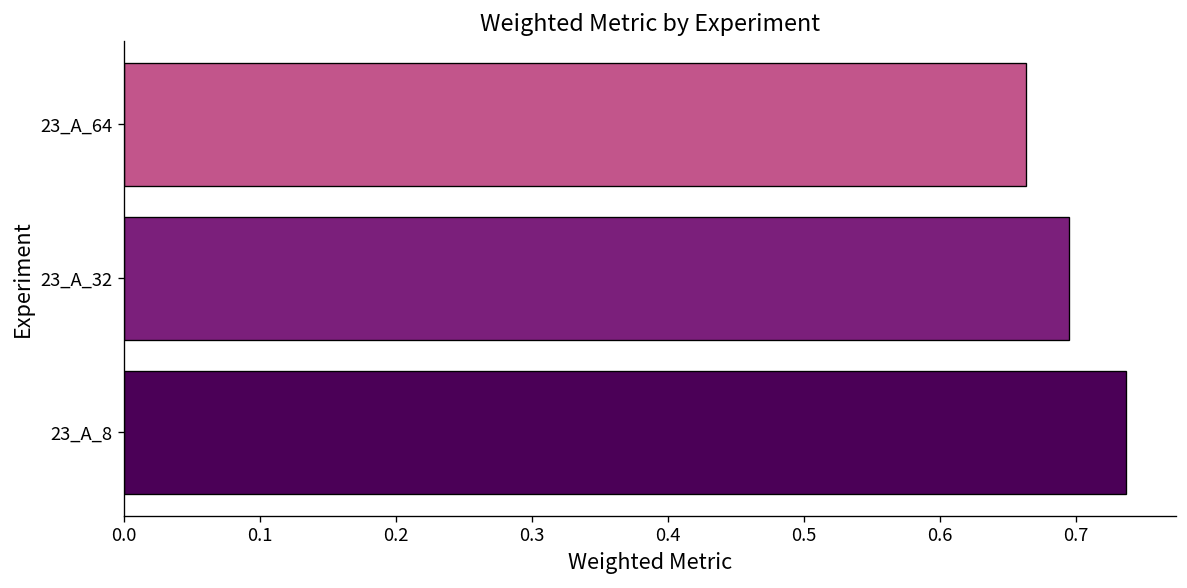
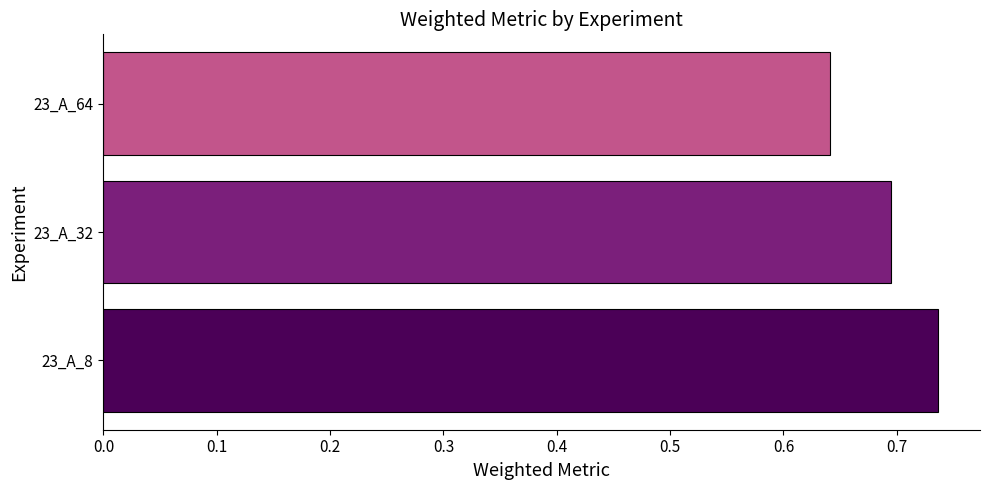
  {
-   "23_A_64": 0.663,
+   "23_A_64": 0.641,
    "23_A_32": 0.695,
    "23_A_8": 0.737
  }
